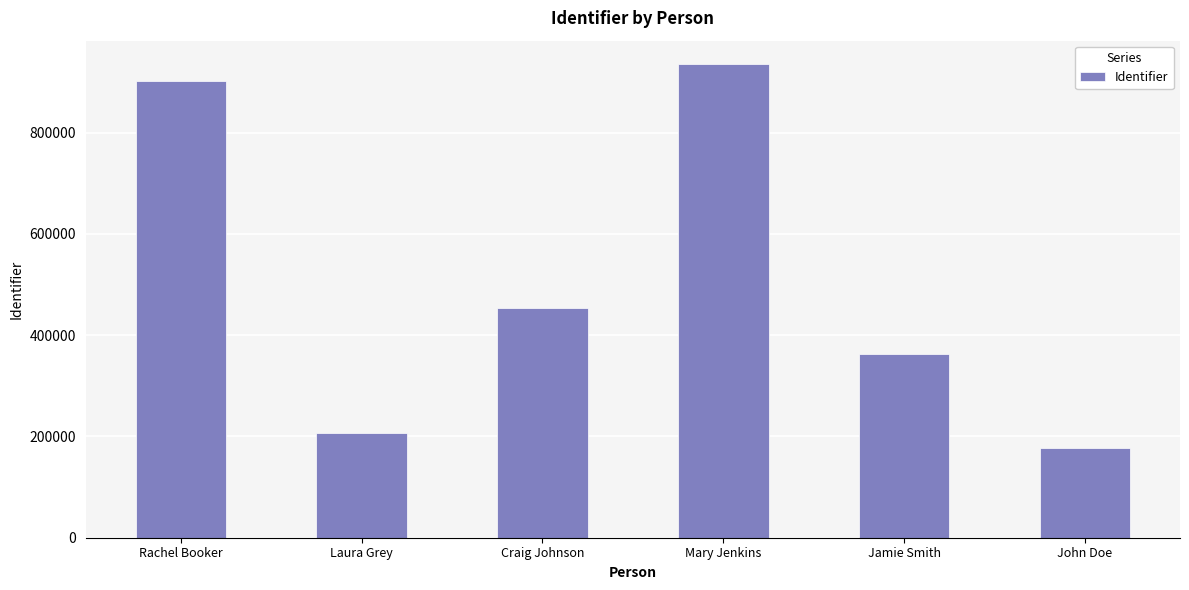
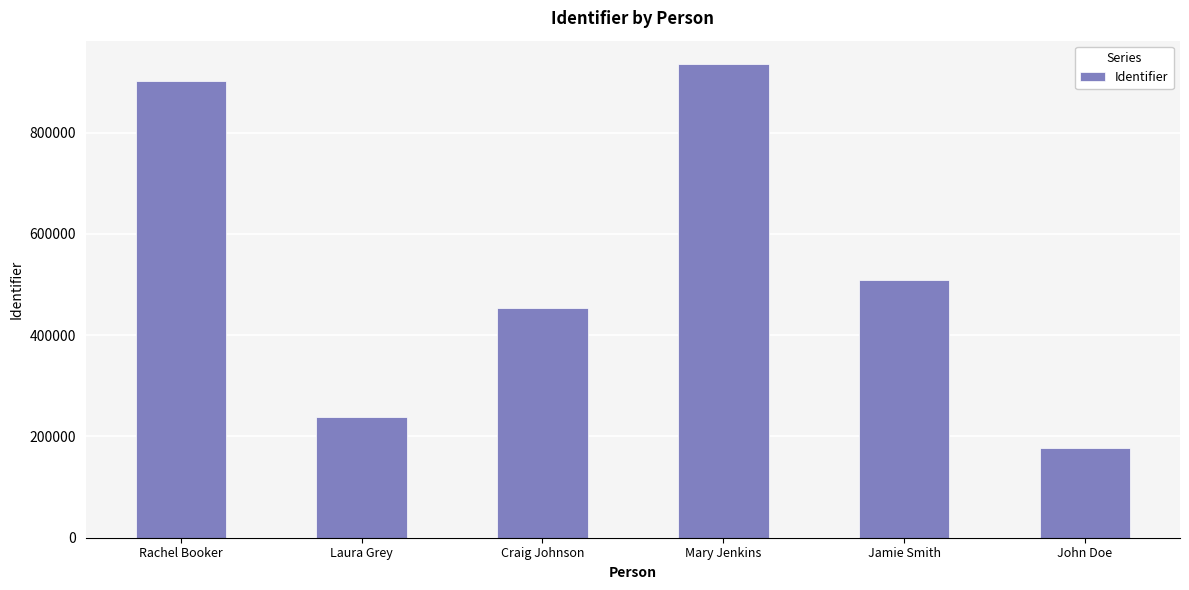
  {
    "Rachel Booker": 900000,
-   "Laura Grey": 210000,
+   "Laura Grey": 240000,
    "Craig Johnson": 450000,
    "Mary Jenkins": 930000,
-   "Jamie Smith": 360000,
+   "Jamie Smith": 510000,
    "John Doe": 180000
  }
